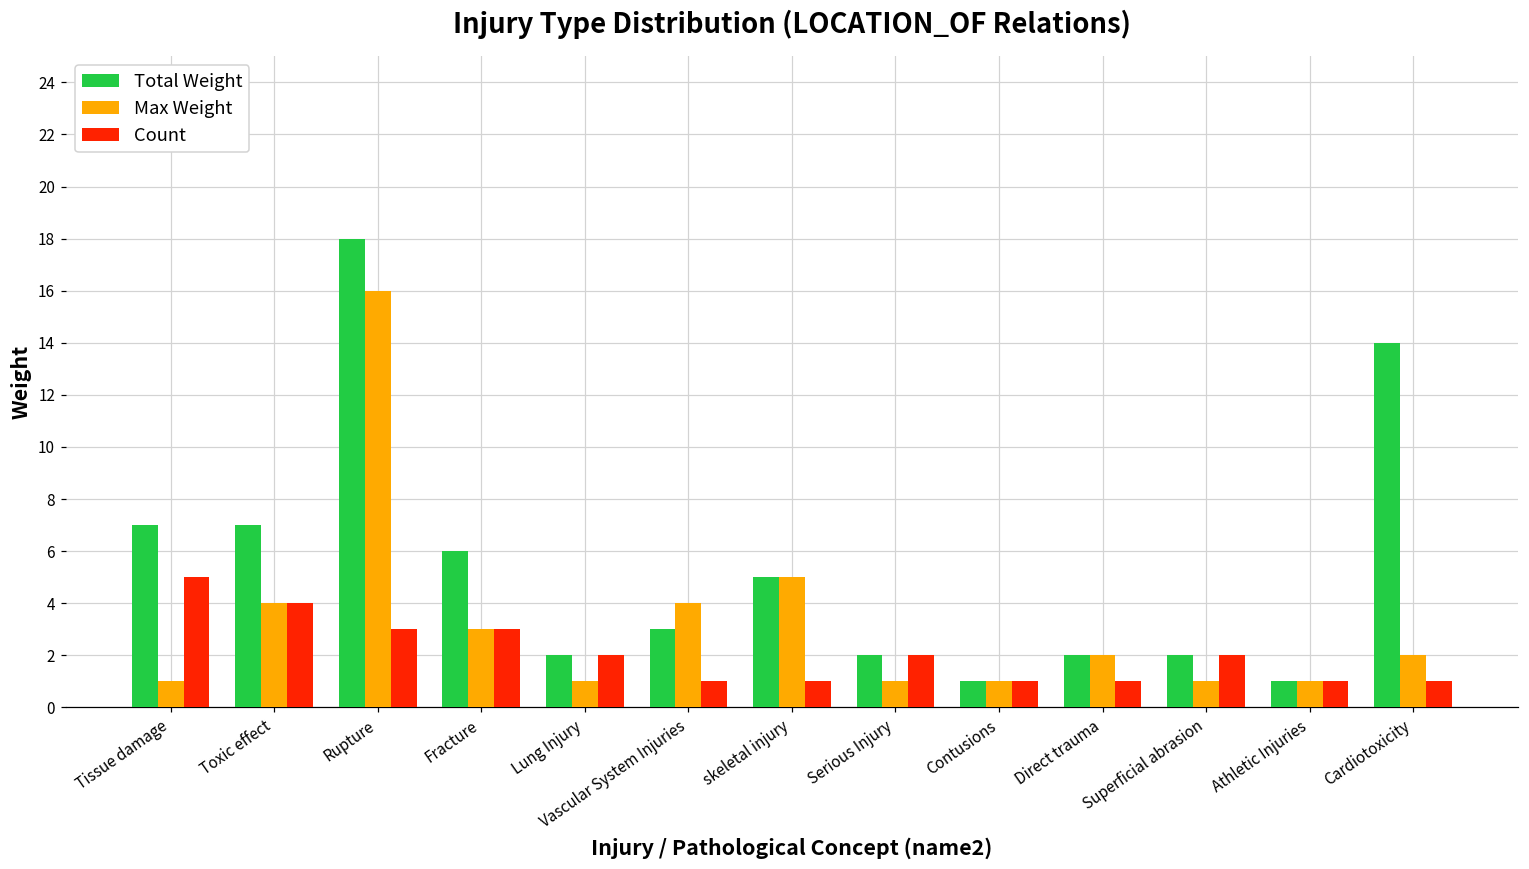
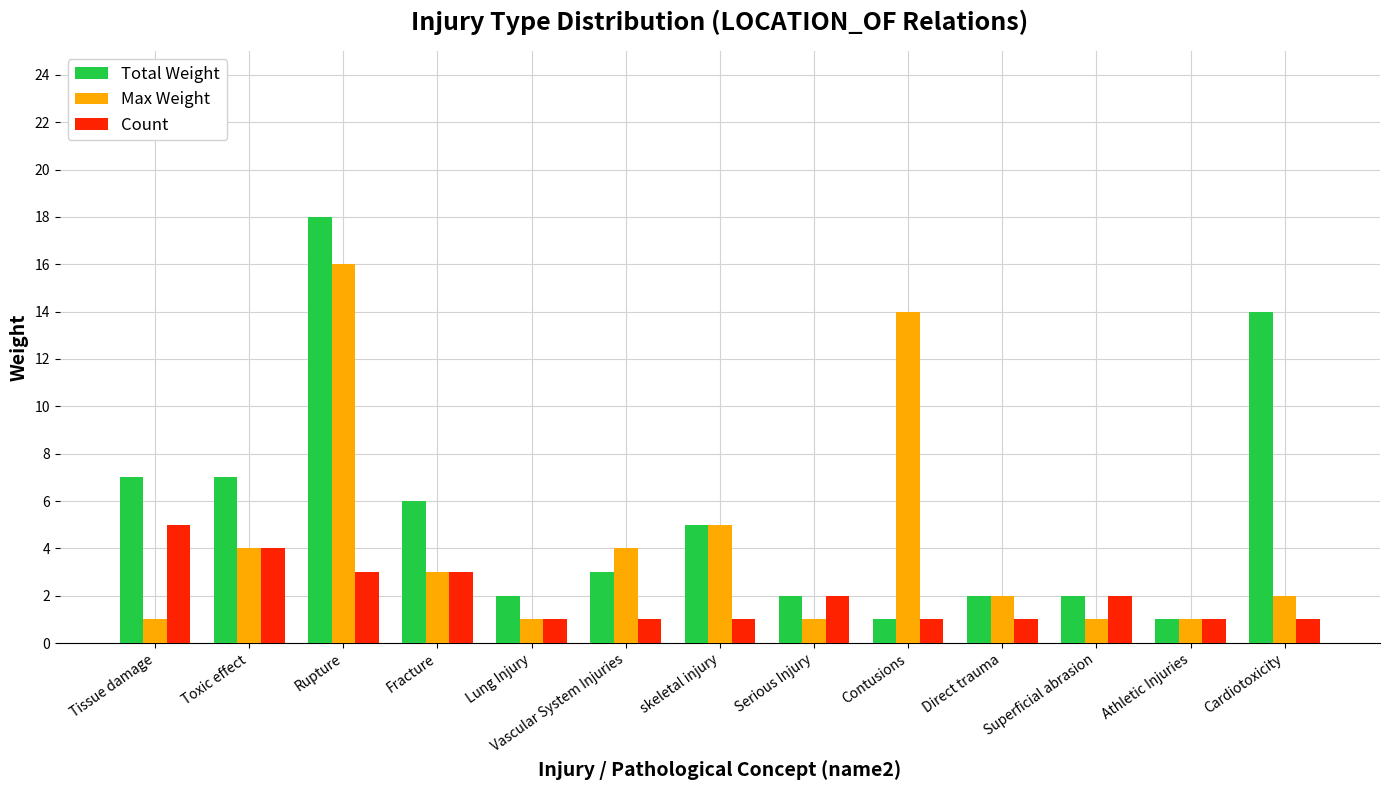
  {
    "Total Weight": {
      "Tissue damage": 7,
      "Toxic effect": 7,
      "Rupture": 18,
      "Fracture": 6,
      "Lung Injury": 2,
      "Vascular System Injuries": 3,
      "skeletal injury": 5,
      "Serious Injury": 2,
      "Contusions": 1,
      "Direct trauma": 2,
      "Superficial abrasion": 2,
      "Athletic Injuries": 1,
      "Cardiotoxicity": 14
    },
    "Max Weight": {
      "Tissue damage": 1,
      "Toxic effect": 4,
      "Rupture": 16,
      "Fracture": 3,
      "Lung Injury": 1,
      "Vascular System Injuries": 4,
      "skeletal injury": 5,
      "Serious Injury": 1,
-     "Contusions": 1,
+     "Contusions": 14,
      "Direct trauma": 2,
      "Superficial abrasion": 1,
      "Athletic Injuries": 1,
      "Cardiotoxicity": 2
    },
    "Count": {
      "Tissue damage": 5,
      "Toxic effect": 4,
      "Rupture": 3,
      "Fracture": 3,
-     "Lung Injury": 2,
+     "Lung Injury": 1,
      "Vascular System Injuries": 1,
      "skeletal injury": 1,
      "Serious Injury": 2,
      "Contusions": 1,
      "Direct trauma": 1,
      "Superficial abrasion": 2,
      "Athletic Injuries": 1,
      "Cardiotoxicity": 1
    }
  }
